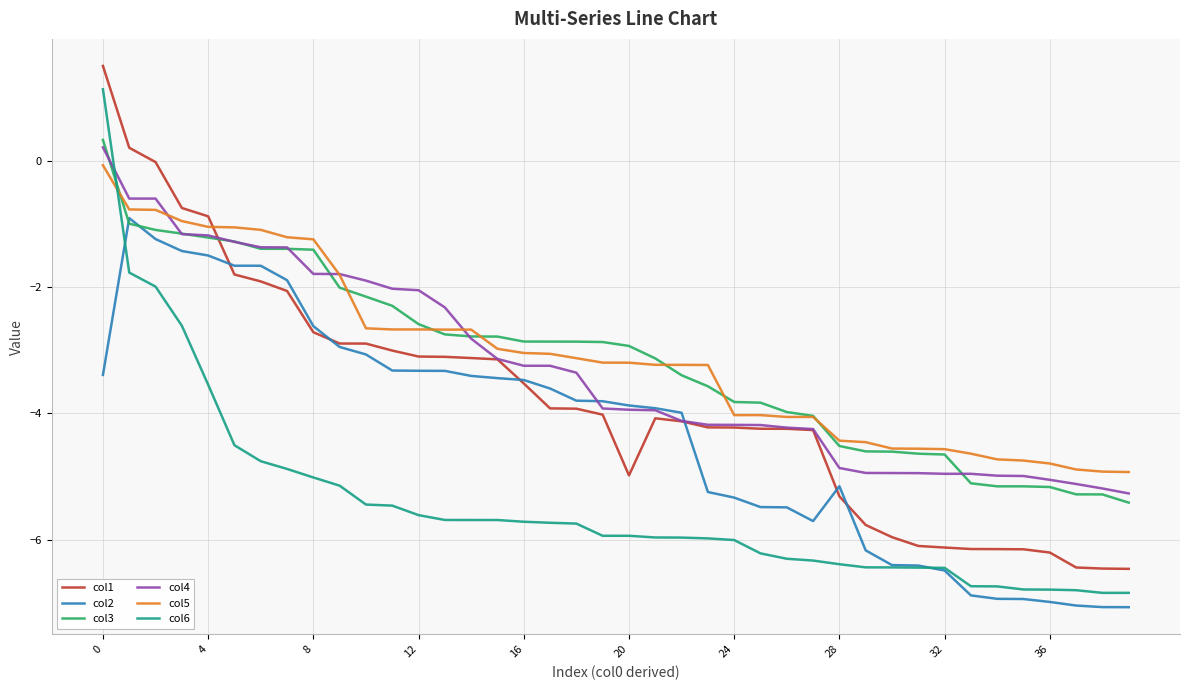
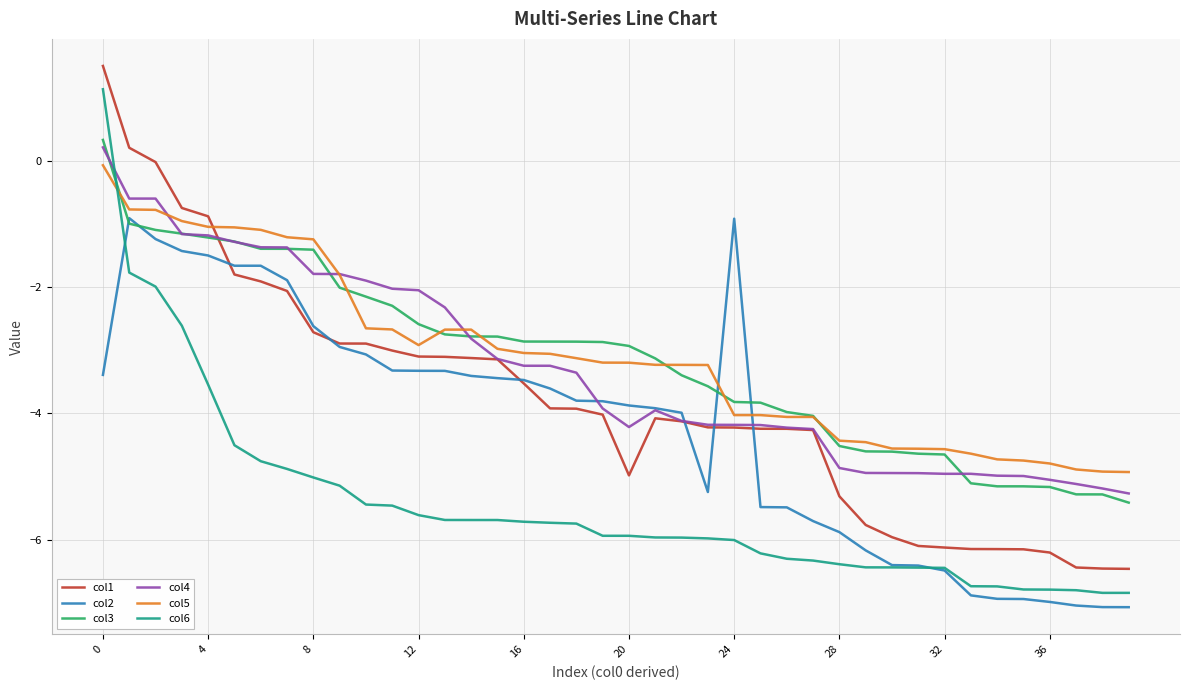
  {
    "col1": {
      "0": 1.5,
      "4": -0.9,
      "8": -2.7,
      "12": -3.1,
      "16": -3.5,
      "20": -5.0,
      "24": -4.2,
      "28": -5.3,
      "32": -6.1,
      "36": -6.2
    },
    "col2": {
      "0": -3.4,
      "4": -1.5,
      "8": -2.6,
      "12": -3.3,
      "16": -3.5,
      "20": -3.9,
-     "24": -5.3,
-     "28": -5.2,
+     "24": -0.9,
+     "28": -5.9,
      "32": -6.5,
      "36": -7.0
    },
    "col4": {
      "0": 0.2,
      "8": -1.8,
      "12": -2.1,
      "16": -3.2,
-     "20": -3.9,
+     "20": -4.2,
      "24": -4.2,
      "28": -4.9,
      "32": -5.0,
      "36": -5.1
    },
    "col5": {
      "0": -0.1,
      "4": -1.0,
      "8": -1.2,
-     "12": -2.7,
+     "12": -2.9,
      "16": -3.0,
      "20": -3.2,
      "24": -4.0,
      "28": -4.4,
      "32": -4.6,
      "36": -4.8
    }
  }
